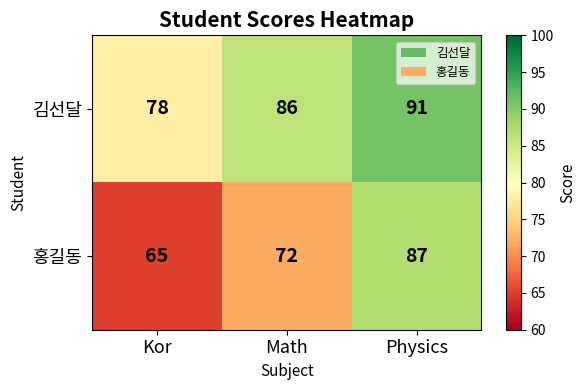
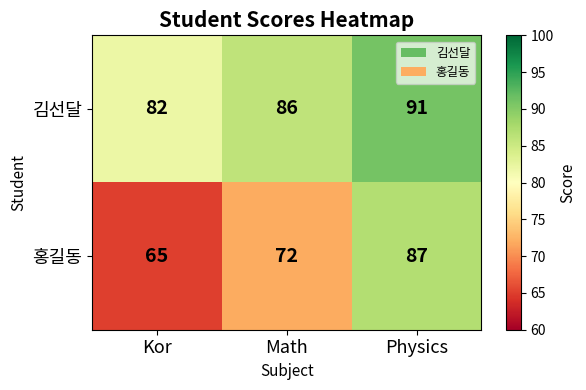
  {
    "김선달": {
-     "Kor": 78,
+     "Kor": 82,
      "Math": 86,
      "Physics": 91
    },
    "홍길동": {
      "Kor": 65,
      "Math": 72,
      "Physics": 87
    }
  }
